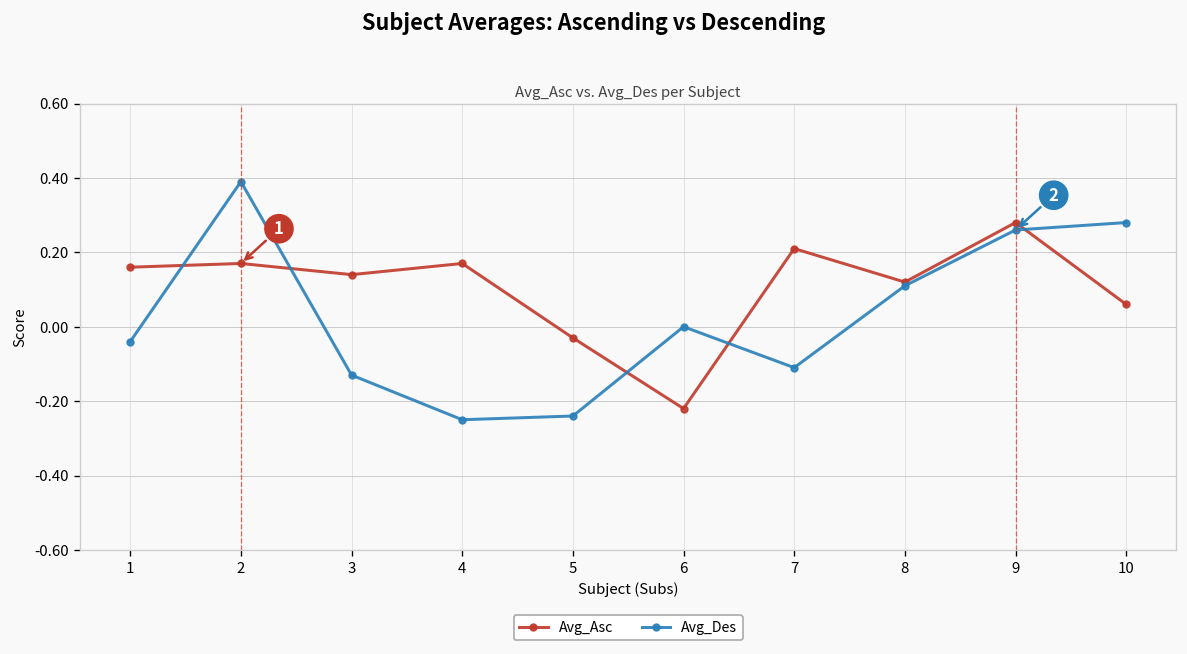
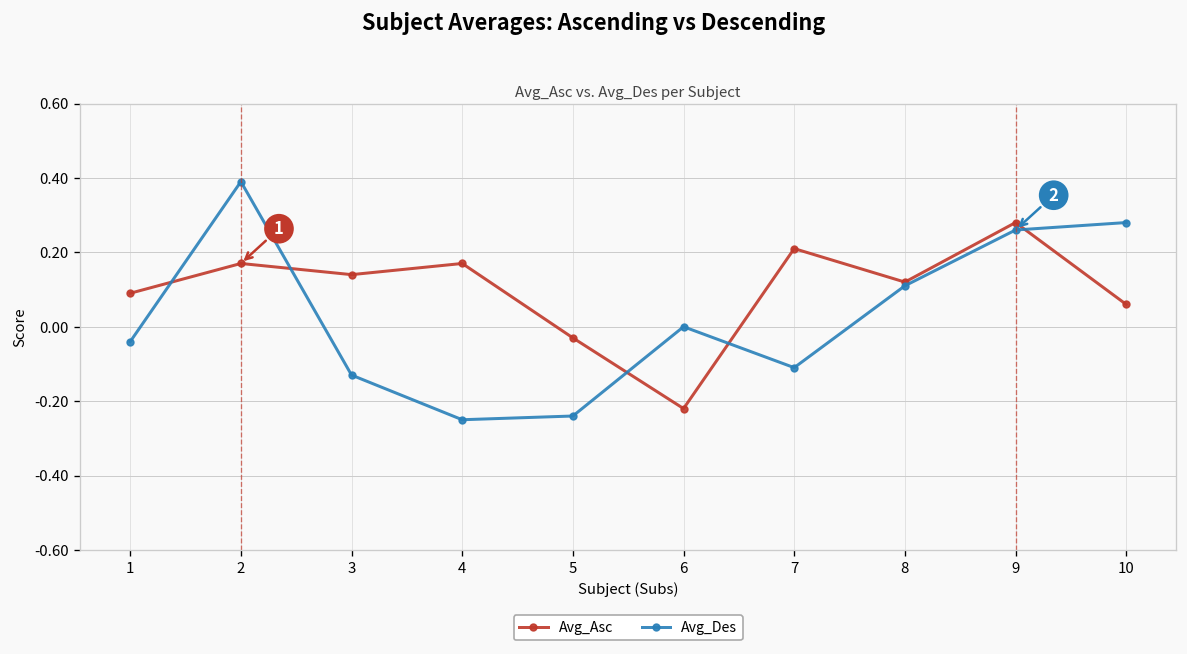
  {
    "Avg_Asc": {
-     "1": 0.16,
+     "1": 0.09,
      "2": 0.17,
      "3": 0.14,
      "4": 0.17,
      "5": -0.03,
      "6": -0.22,
      "7": 0.21,
      "8": 0.12,
      "9": 0.28,
      "10": 0.06
    },
    "Avg_Des": {
      "1": -0.04,
      "2": 0.39,
      "3": -0.13,
      "4": -0.25,
      "5": -0.24,
      "6": 0.00,
      "7": -0.11,
      "8": 0.11,
      "9": 0.26,
      "10": 0.28
    }
  }
